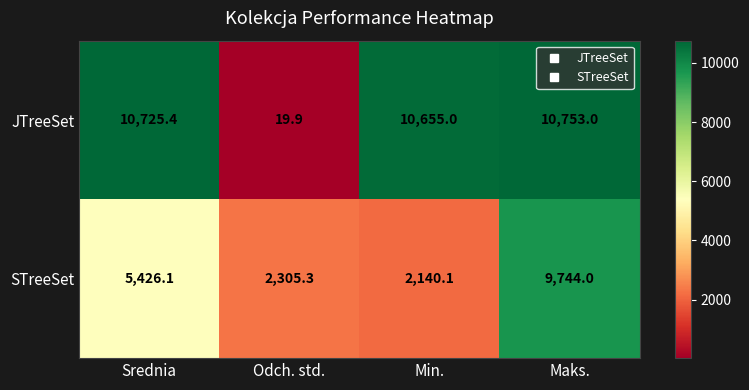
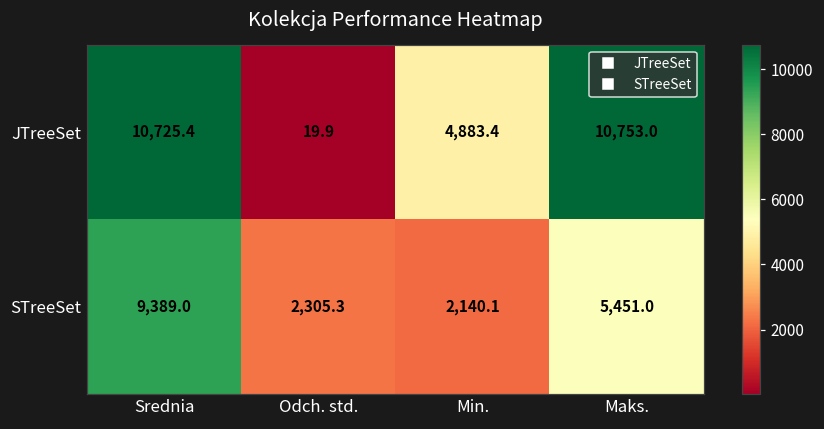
  {
    "JTreeSet": {
      "Srednia": "10,725.4",
      "Odch. std.": "19.9",
-     "Min.": "10,655.0",
+     "Min.": "4,883.4",
      "Maks.": "10,753.0"
    },
    "STreeSet": {
-     "Srednia": "5,426.1",
+     "Srednia": "9,389.0",
      "Odch. std.": "2,305.3",
      "Min.": "2,140.1",
-     "Maks.": "9,744.0"
+     "Maks.": "5,451.0"
    }
  }
